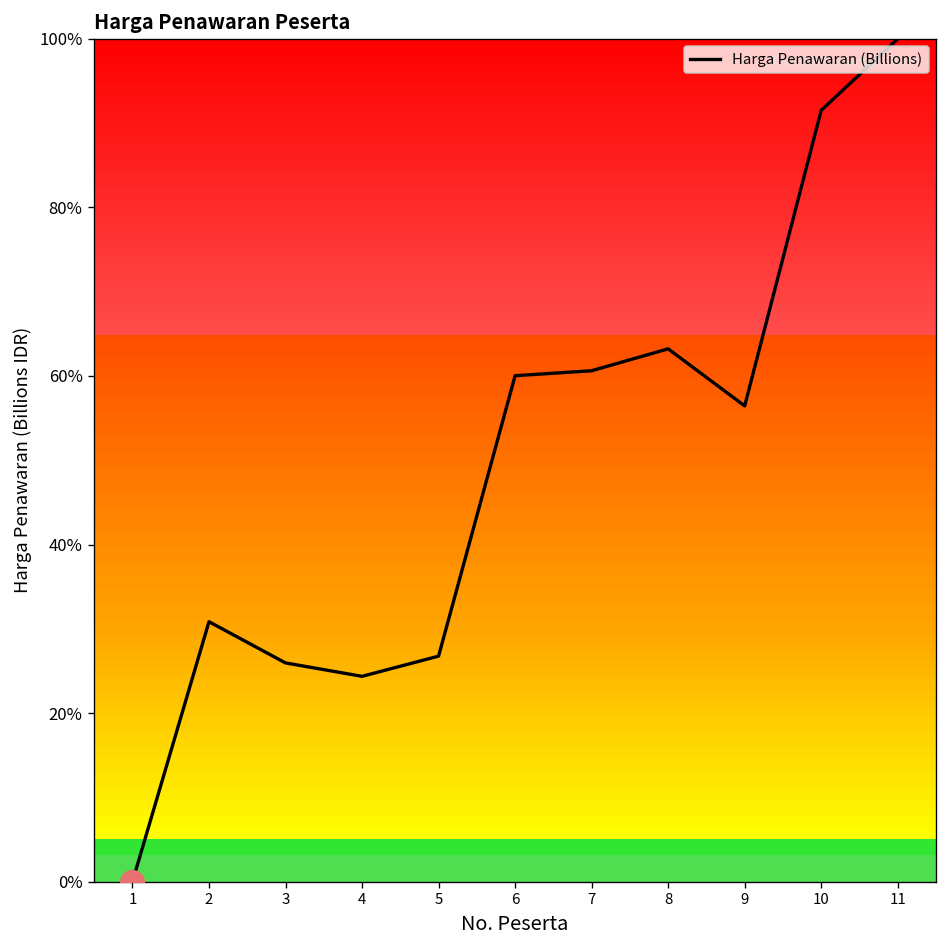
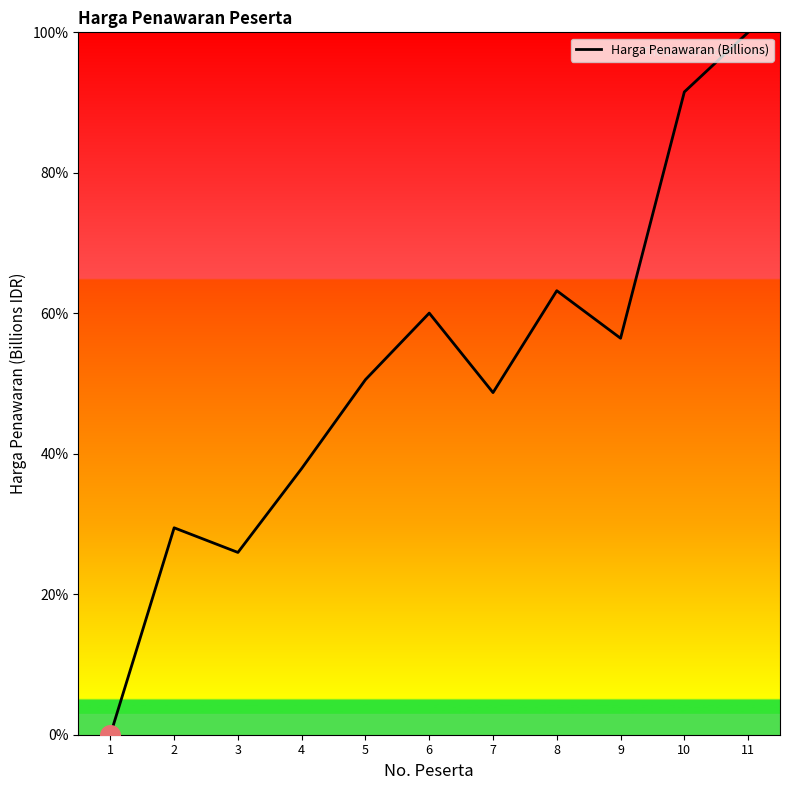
  {
    "Harga Penawaran (Billions)": {
-     "2": "31%",
+     "2": "29%",
      "3": "26%",
-     "4": "24%",
-     "5": "27%",
+     "4": "38%",
+     "5": "51%",
      "6": "60%",
-     "7": "61%",
+     "7": "49%",
      "8": "63%",
      "9": "56%",
      "10": "92%",
      "11": "100%"
    }
  }
